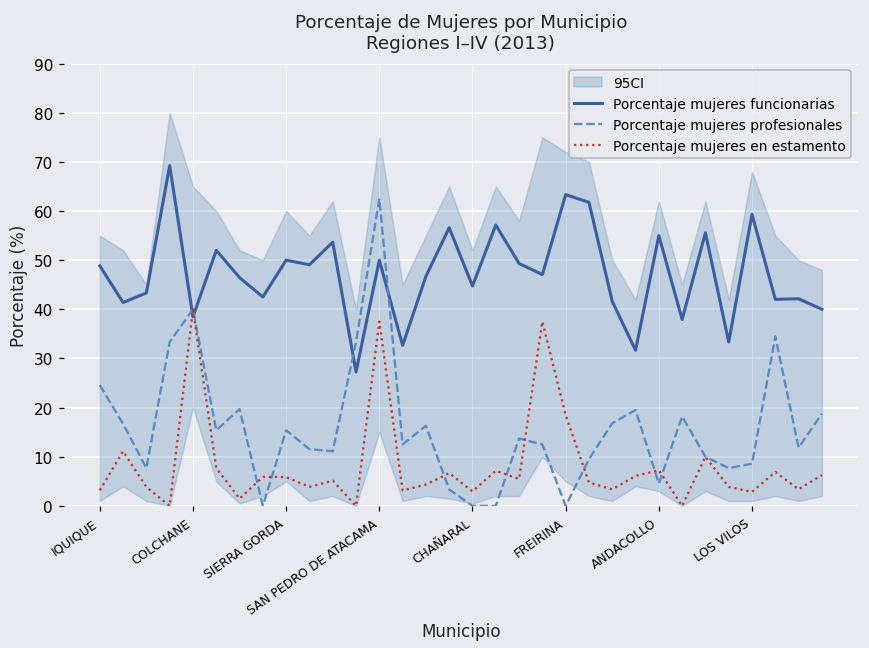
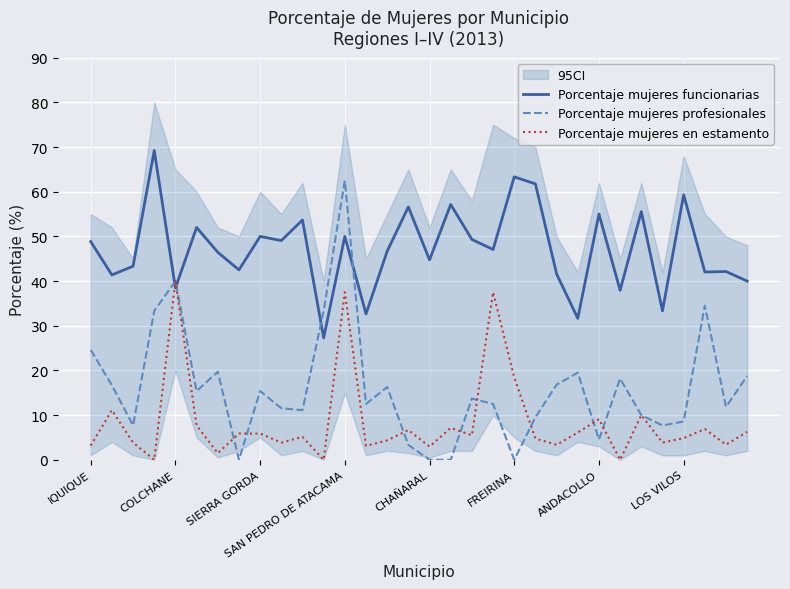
  {
    "Porcentaje mujeres en estamento": {
      "IQUIQUE": 3,
      "SIERRA GORDA": 6,
      "SAN PEDRO DE ATACAMA": 38,
      "CHAÑARAL": 3,
      "FREIRINA": 18,
-     "ANDACOLLO": 7,
-     "LOS VILOS": 3
+     "ANDACOLLO": 9,
+     "LOS VILOS": 5
    }
  }
